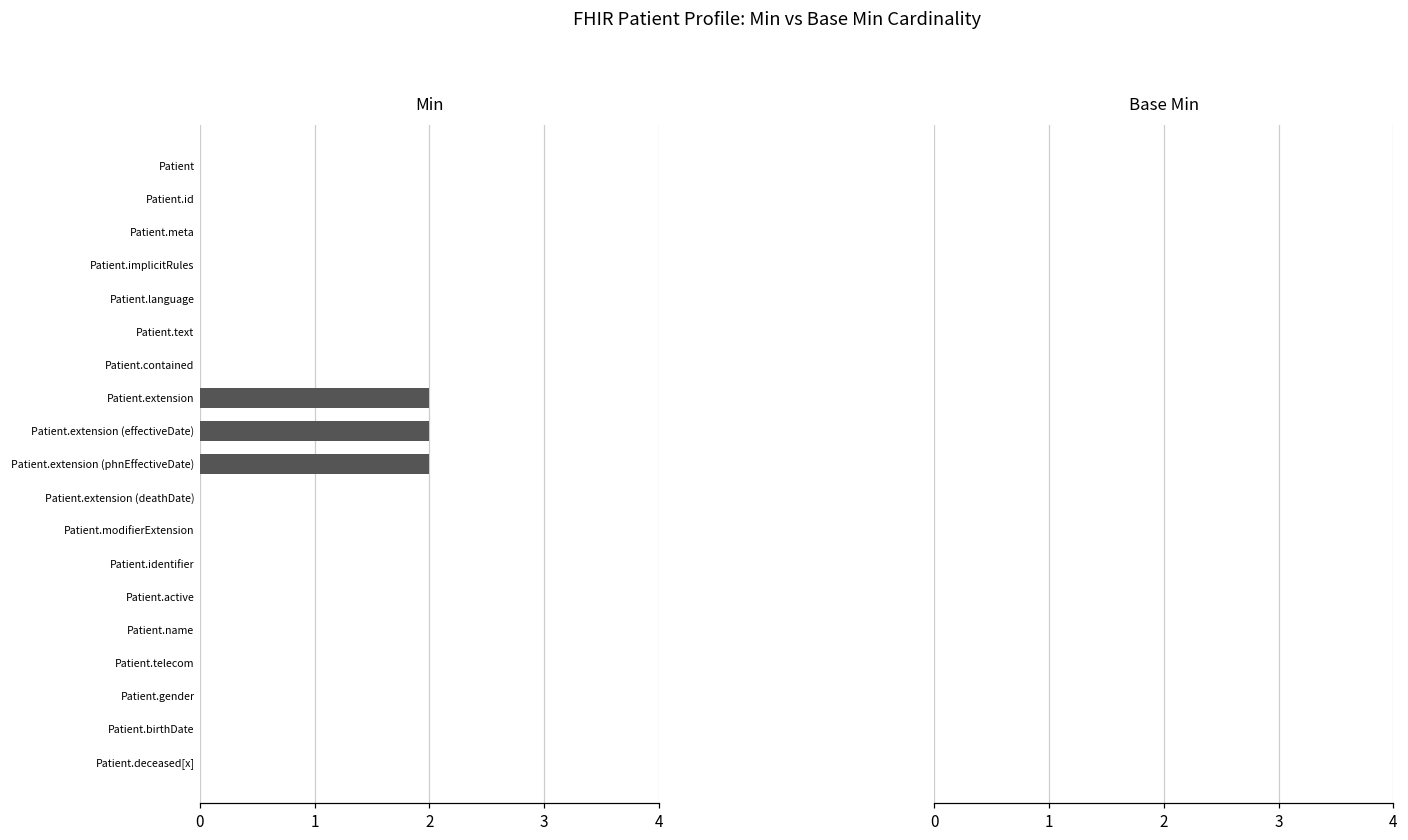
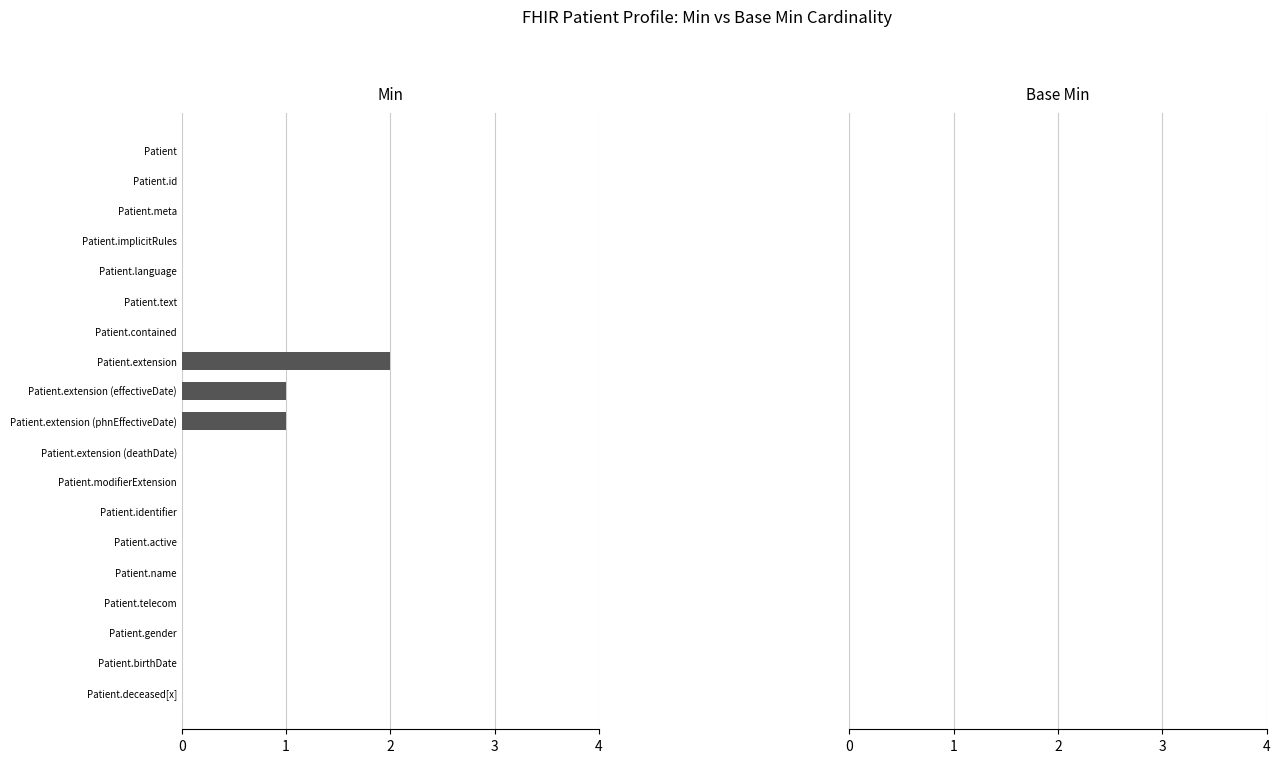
  {
    "Min": {
      "Patient": 0,
      "Patient.id": 0,
      "Patient.meta": 0,
      "Patient.implicitRules": 0,
      "Patient.language": 0,
      "Patient.text": 0,
      "Patient.contained": 0,
      "Patient.extension": 2,
-     "Patient.extension (effectiveDate)": 2,
-     "Patient.extension (phnEffectiveDate)": 2,
+     "Patient.extension (effectiveDate)": 1,
+     "Patient.extension (phnEffectiveDate)": 1,
      "Patient.extension (deathDate)": 0,
      "Patient.modifierExtension": 0,
      "Patient.identifier": 0,
      "Patient.active": 0,
      "Patient.name": 0,
      "Patient.telecom": 0,
      "Patient.gender": 0,
      "Patient.birthDate": 0,
      "Patient.deceased[x]": 0
    }
  }
